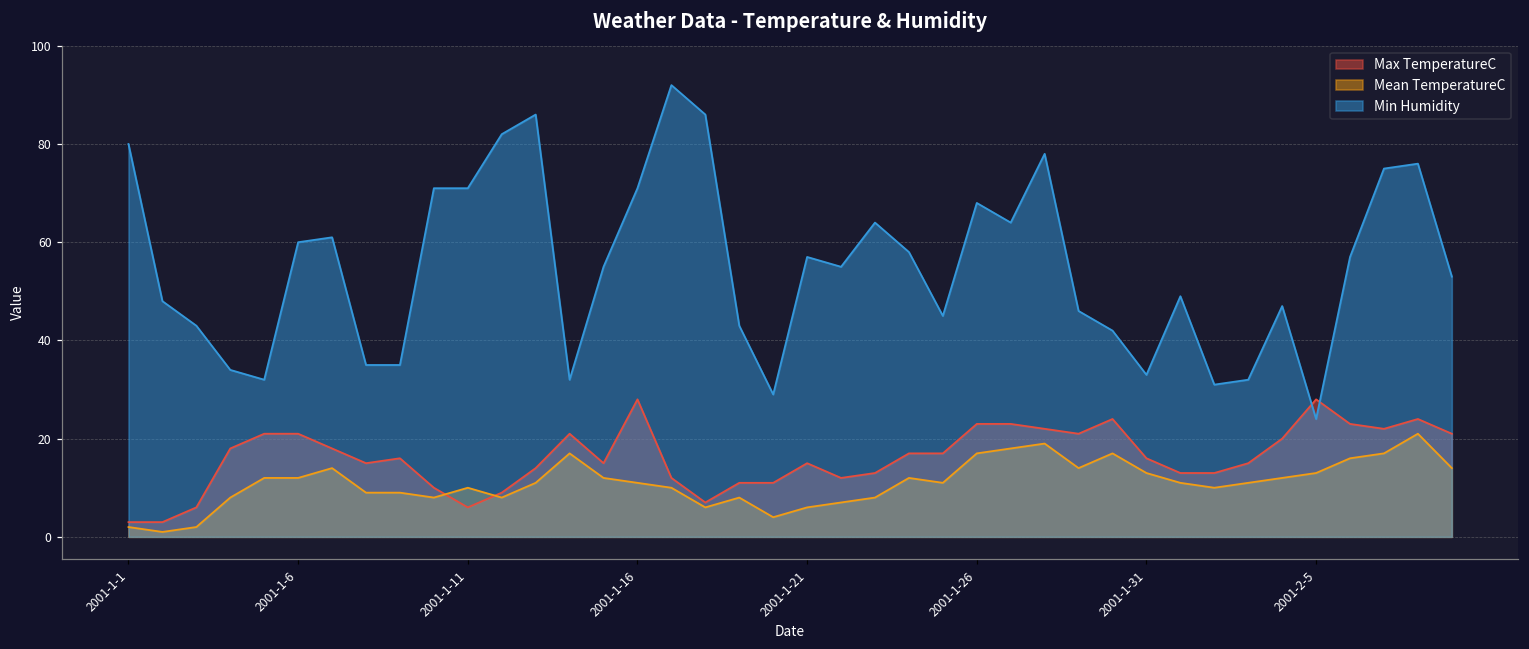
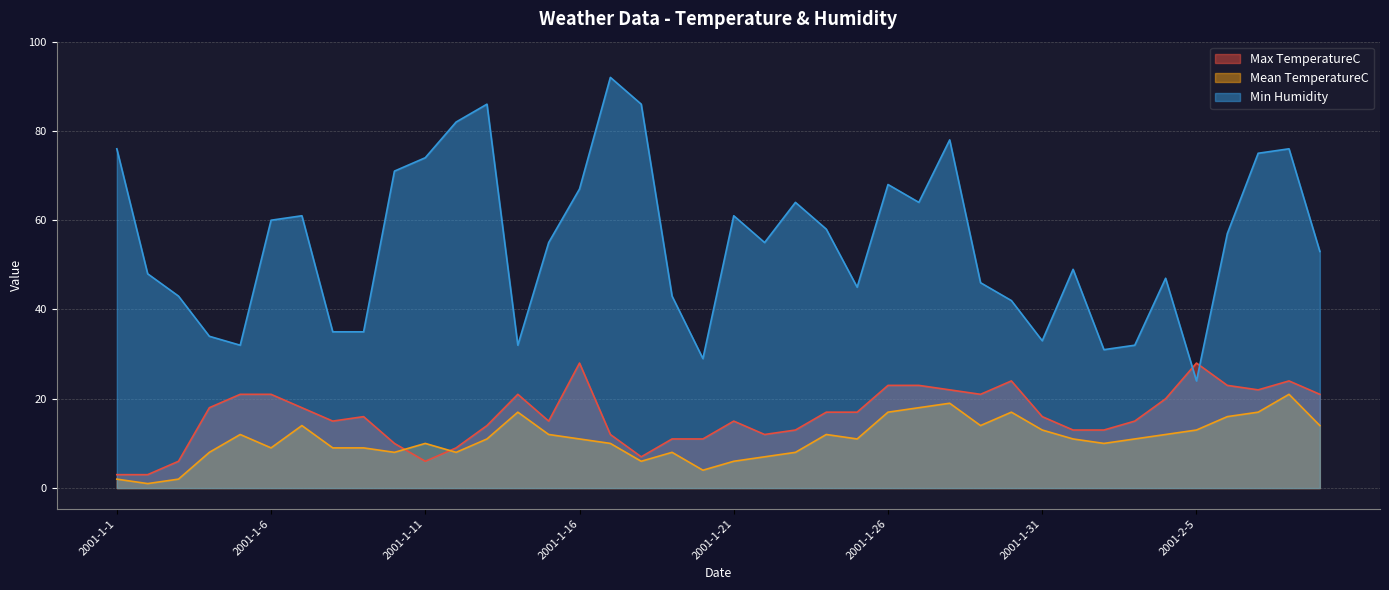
  {
    "Max TemperatureC": {
      "2001-1-1": 3,
      "2001-1-6": 21,
      "2001-1-11": 6,
      "2001-1-16": 28,
      "2001-1-21": 15,
      "2001-1-26": 23,
      "2001-1-31": 16,
      "2001-2-5": 28
    },
    "Mean TemperatureC": {
      "2001-1-1": 2,
-     "2001-1-6": 12,
+     "2001-1-6": 9,
      "2001-1-11": 10,
      "2001-1-16": 11,
      "2001-1-21": 6,
      "2001-1-26": 17,
      "2001-1-31": 13,
      "2001-2-5": 13
    },
    "Min Humidity": {
-     "2001-1-1": 80,
+     "2001-1-1": 76,
      "2001-1-6": 60,
-     "2001-1-11": 71,
-     "2001-1-16": 71,
-     "2001-1-21": 57,
+     "2001-1-11": 74,
+     "2001-1-16": 67,
+     "2001-1-21": 61,
      "2001-1-26": 68,
      "2001-1-31": 33,
      "2001-2-5": 24
    }
  }
